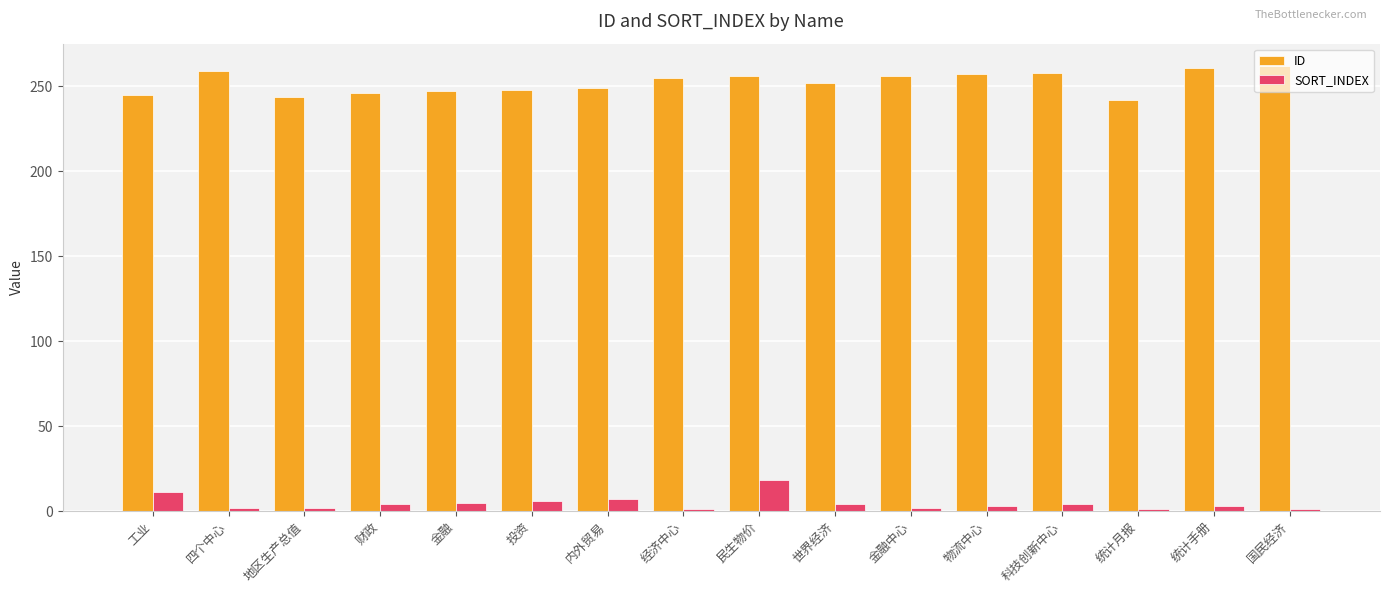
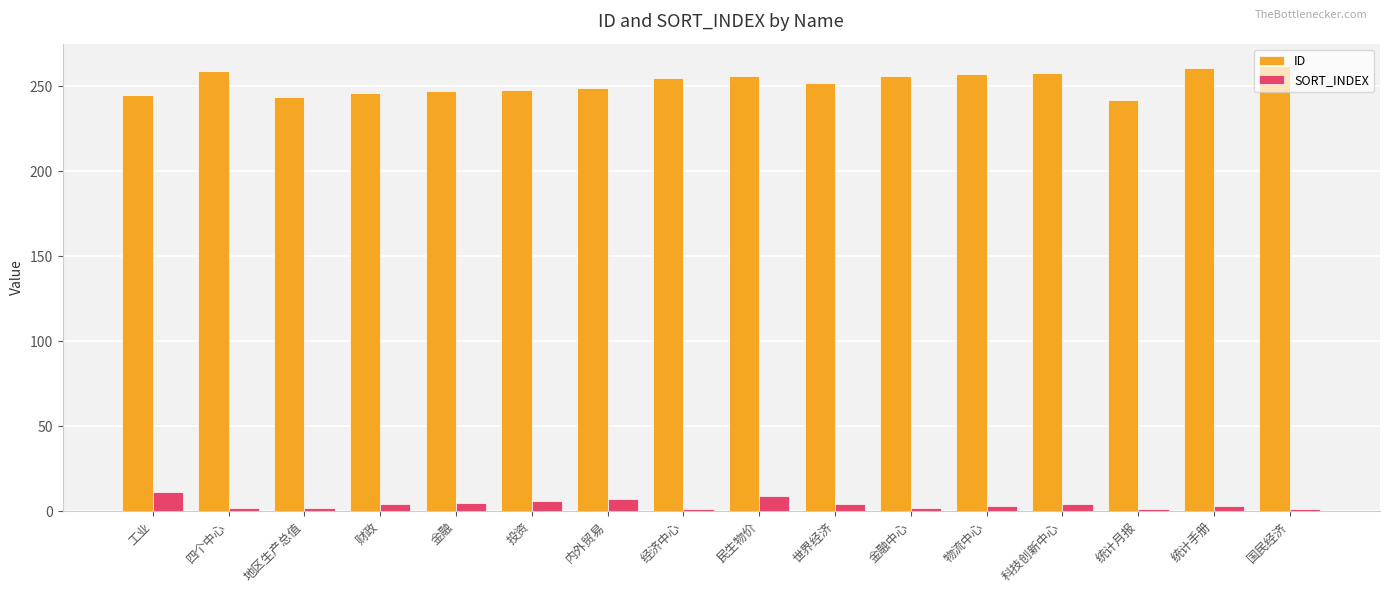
  {
    "ID": {
      "工业": 245,
      "四个中心": 259,
      "地区生产总值": 244,
      "财政": 246,
      "金融": 247,
      "投资": 248,
      "内外贸易": 249,
      "经济中心": 255,
      "民生物价": 256,
      "世界经济": 252,
      "金融中心": 256,
      "物流中心": 257,
      "科技创新中心": 258,
      "统计月报": 242,
      "统计手册": 261
    },
    "SORT_INDEX": {
      "工业": 11,
      "四个中心": 2,
      "地区生产总值": 2,
      "财政": 4,
      "金融": 5,
      "投资": 6,
      "内外贸易": 7,
-     "民生物价": 18,
+     "民生物价": 9,
      "世界经济": 4,
      "金融中心": 2,
      "物流中心": 3,
      "科技创新中心": 4,
      "统计手册": 3
    }
  }
